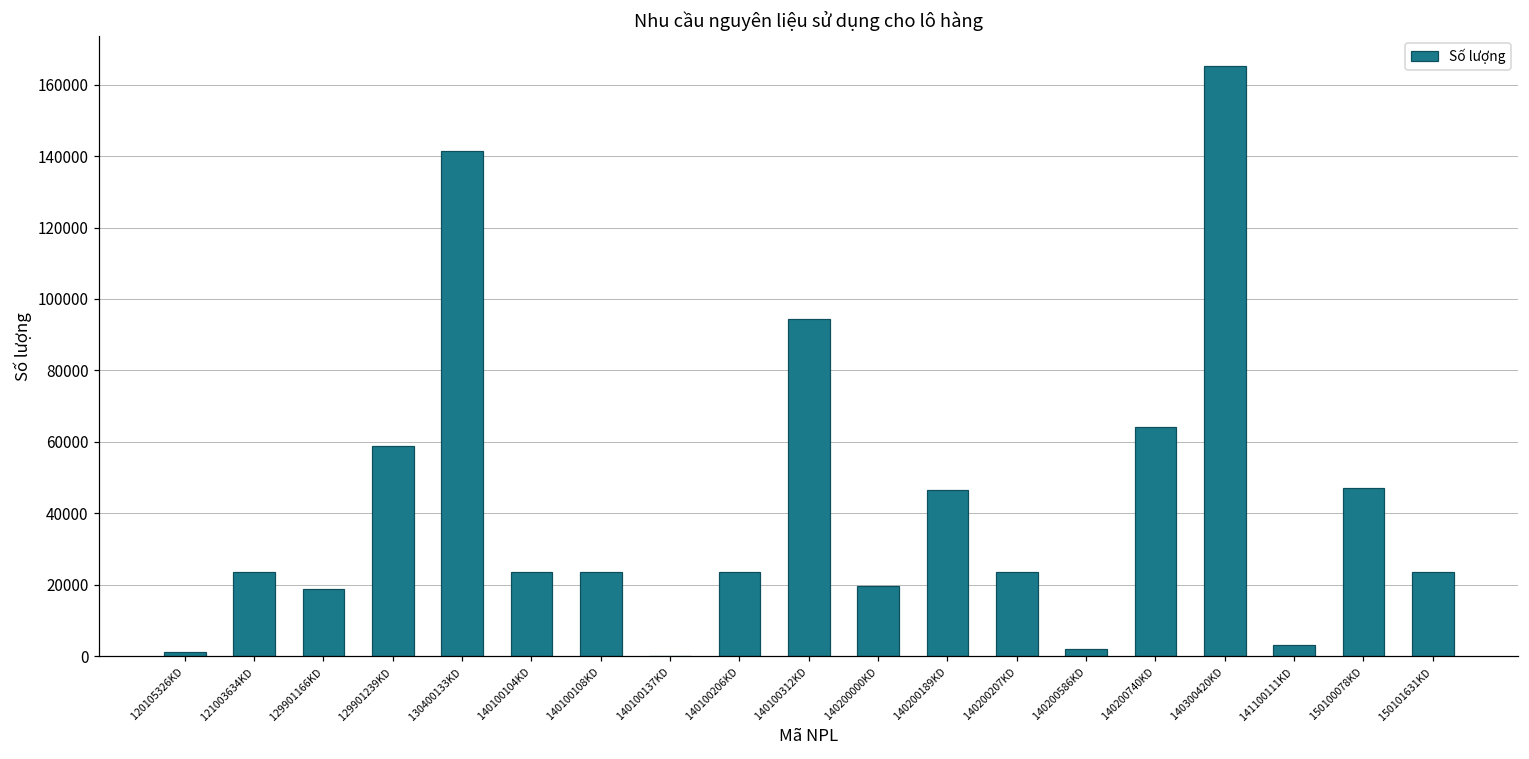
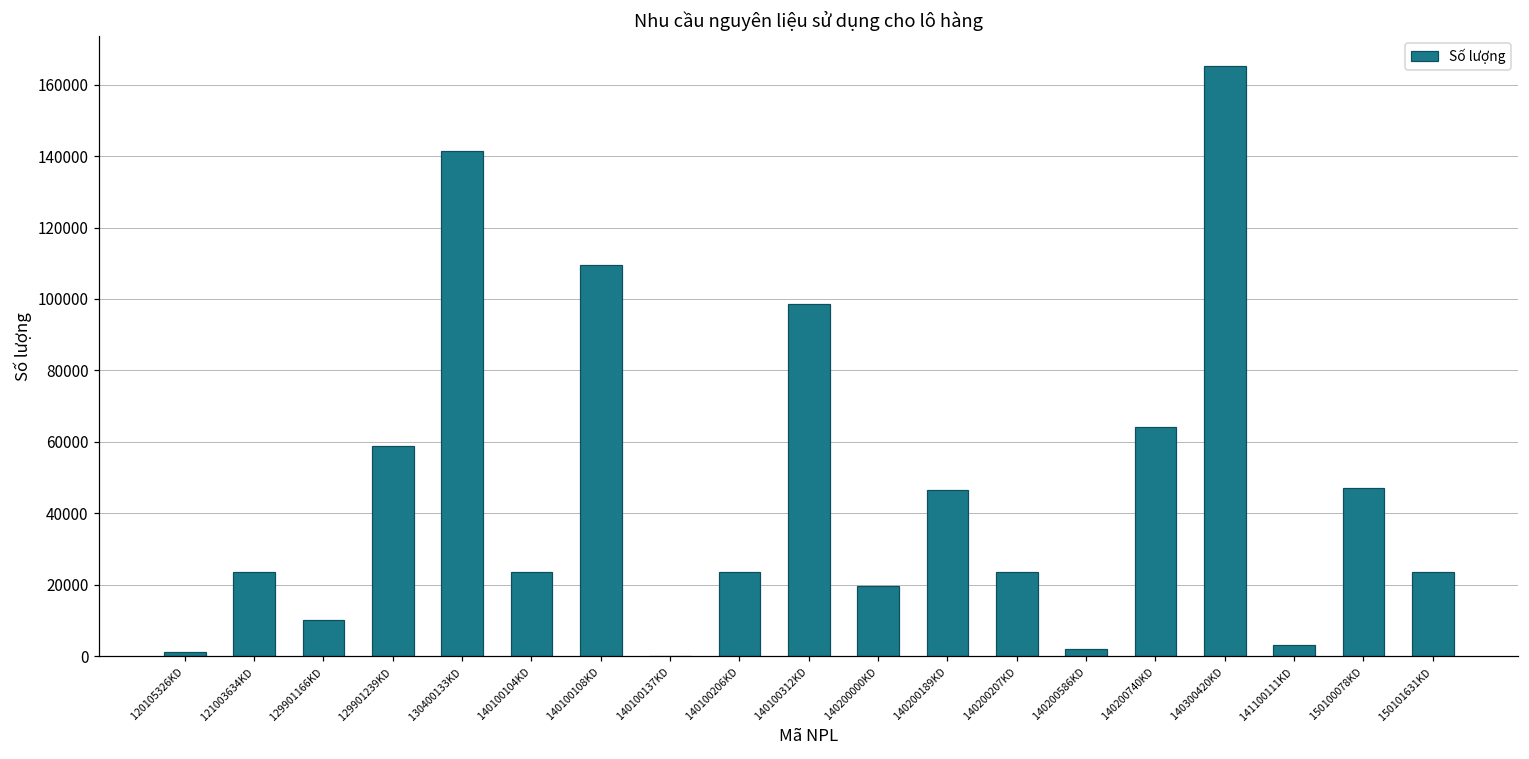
  {
    "120105326KD": 1000,
    "121003634KD": 24000,
-   "129901166KD": 19000,
+   "129901166KD": 10000,
    "129901239KD": 59000,
    "130400133KD": 141000,
    "140100104KD": 24000,
-   "140100108KD": 24000,
+   "140100108KD": 109000,
    "140100206KD": 24000,
-   "140100312KD": 94000,
+   "140100312KD": 98000,
    "140200000KD": 20000,
    "140200189KD": 47000,
    "140200207KD": 24000,
    "140200586KD": 2000,
    "140200740KD": 64000,
    "140300420KD": 165000,
    "141100111KD": 3000,
    "150100078KD": 47000,
    "150101631KD": 24000
  }
